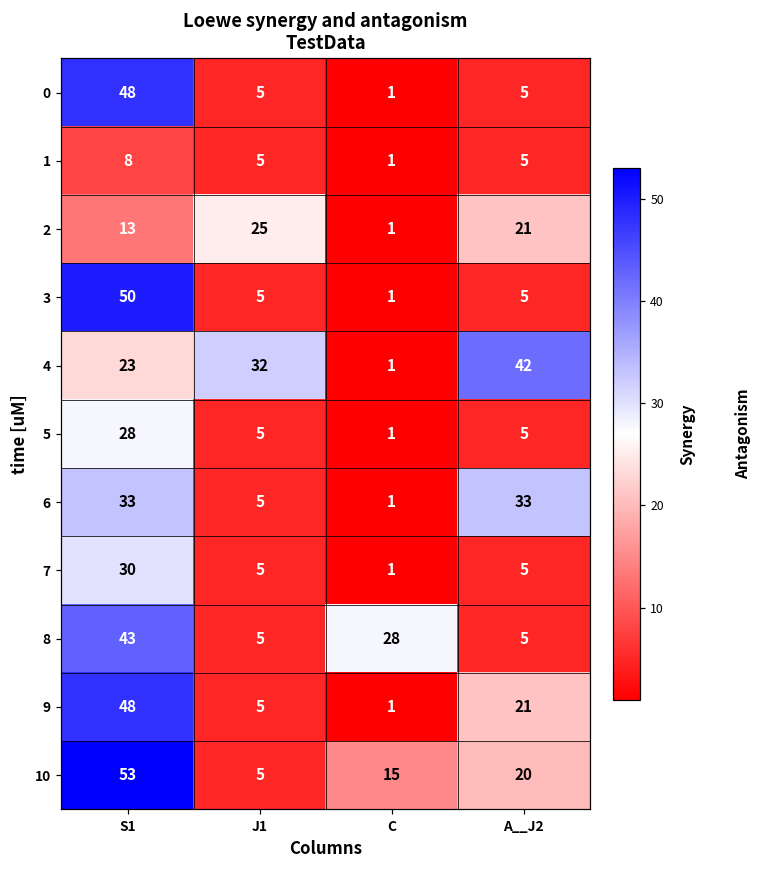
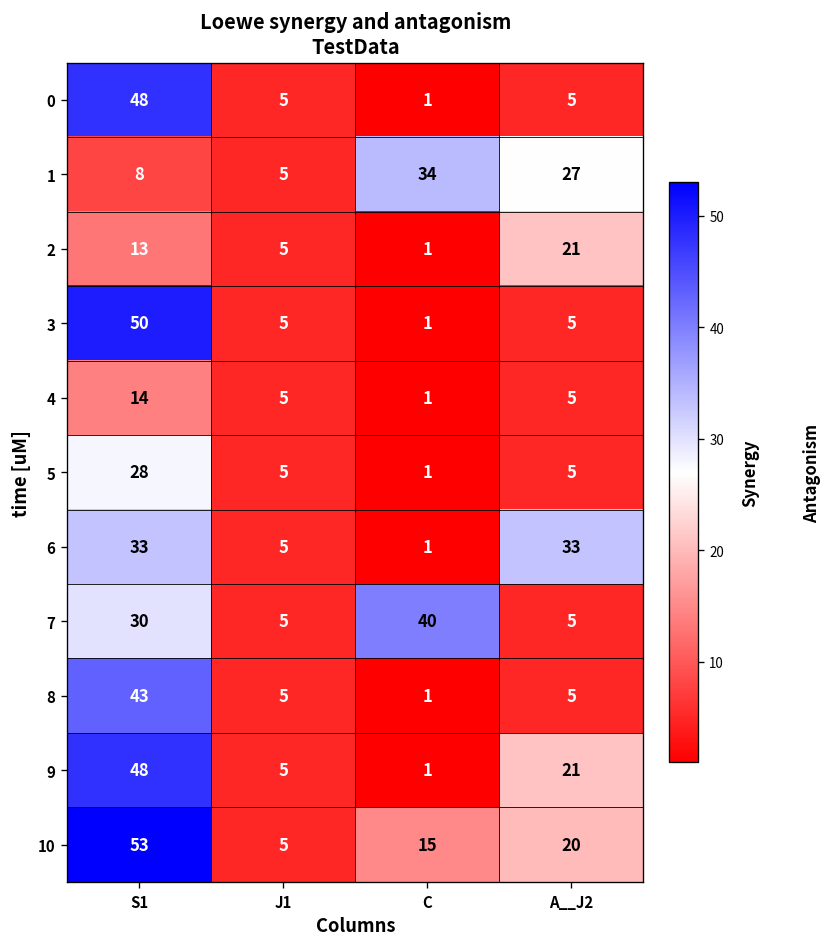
  {
    "0": {
      "S1": 48,
      "J1": 5,
      "C": 1,
      "A__J2": 5
    },
    "1": {
      "S1": 8,
      "J1": 5,
-     "C": 1,
-     "A__J2": 5
+     "C": 34,
+     "A__J2": 27
    },
    "2": {
      "S1": 13,
-     "J1": 25,
+     "J1": 5,
      "C": 1,
      "A__J2": 21
    },
    "3": {
      "S1": 50,
      "J1": 5,
      "C": 1,
      "A__J2": 5
    },
    "4": {
-     "S1": 23,
-     "J1": 32,
+     "S1": 14,
+     "J1": 5,
      "C": 1,
-     "A__J2": 42
+     "A__J2": 5
    },
    "5": {
      "S1": 28,
      "J1": 5,
      "C": 1,
      "A__J2": 5
    },
    "6": {
      "S1": 33,
      "J1": 5,
      "C": 1,
      "A__J2": 33
    },
    "7": {
      "S1": 30,
      "J1": 5,
-     "C": 1,
+     "C": 40,
      "A__J2": 5
    },
    "8": {
      "S1": 43,
      "J1": 5,
-     "C": 28,
+     "C": 1,
      "A__J2": 5
    },
    "9": {
      "S1": 48,
      "J1": 5,
      "C": 1,
      "A__J2": 21
    },
    "10": {
      "S1": 53,
      "J1": 5,
      "C": 15,
      "A__J2": 20
    }
  }
